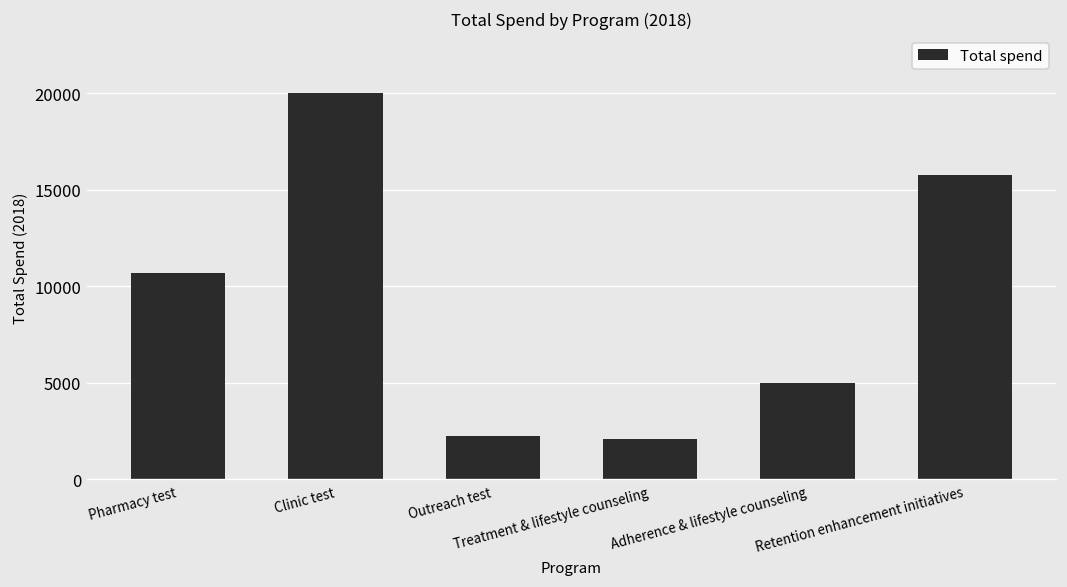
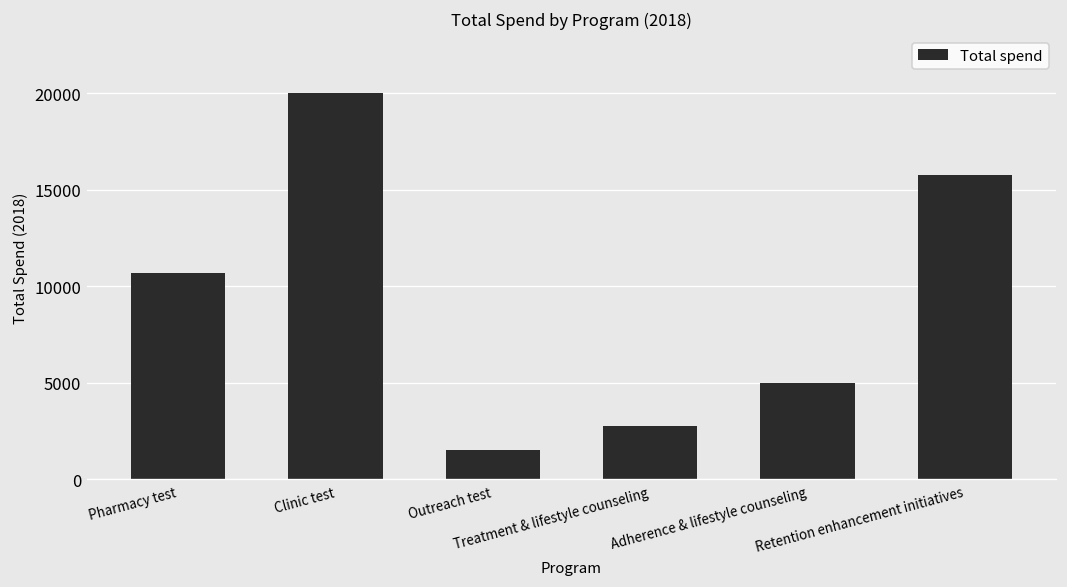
  {
    "Pharmacy test": 10700,
    "Clinic test": 20000,
-   "Outreach test": 2300,
-   "Treatment & lifestyle counseling": 2100,
+   "Outreach test": 1500,
+   "Treatment & lifestyle counseling": 2800,
    "Adherence & lifestyle counseling": 5000,
    "Retention enhancement initiatives": 15700
  }
